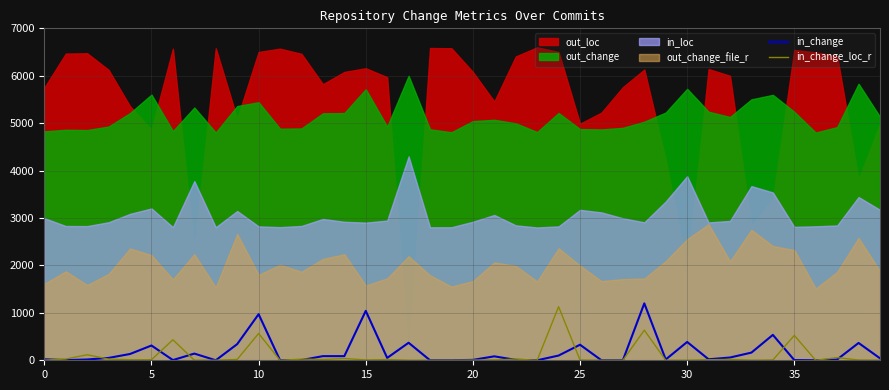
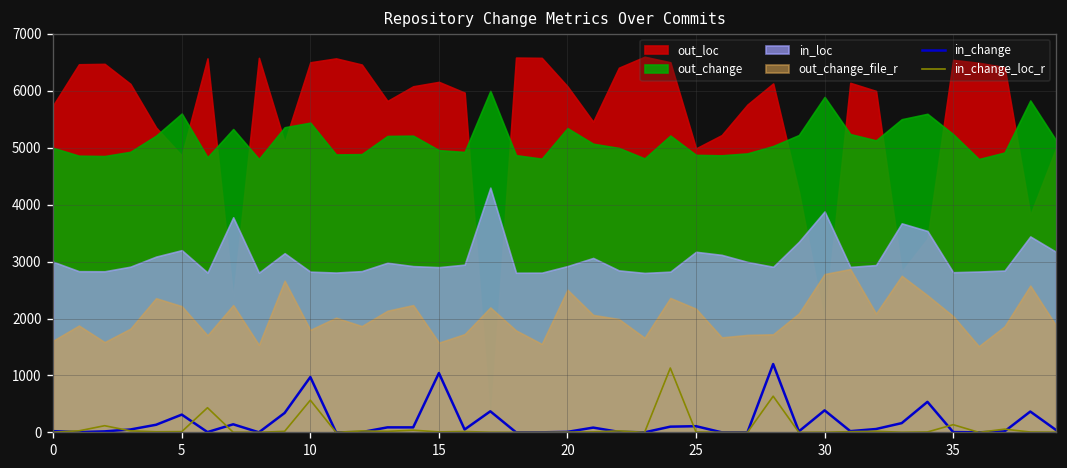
  {
    "out_loc": {
      "0": 5700,
      "5": 4900,
      "10": 6500,
      "15": 6200,
      "20": 6100,
      "25": 5000,
      "30": 1900
    },
    "in_change": {
      "5": 300,
      "10": 1000,
      "15": 1000,
-     "25": 300,
+     "25": 100,
      "30": 400,
      "35": 0
    },
    "out_change": {
-     "0": 4800,
+     "0": 5000,
      "5": 5600,
      "10": 5400,
-     "15": 5700,
-     "20": 5000,
+     "15": 5000,
+     "20": 5300,
      "25": 4900,
-     "30": 5700,
+     "30": 5900,
      "35": 5200
    },
    "in_change_loc_r": {
      "5": 0,
      "10": 600,
      "15": 0,
      "25": 0,
      "30": 0,
-     "35": 500
+     "35": 100
    },
    "in_loc": {
      "0": 3000,
      "5": 3200,
      "10": 2800,
      "15": 2900,
      "20": 2900,
      "25": 3200,
      "30": 3900,
      "35": 2800
    },
    "out_change_file_r": {
      "0": 1600,
      "5": 2200,
      "10": 1800,
      "15": 1600,
-     "20": 1700,
-     "25": 2000,
-     "30": 2600,
-     "35": 2300
+     "20": 2500,
+     "25": 2200,
+     "30": 2800,
+     "35": 2000
    }
  }
